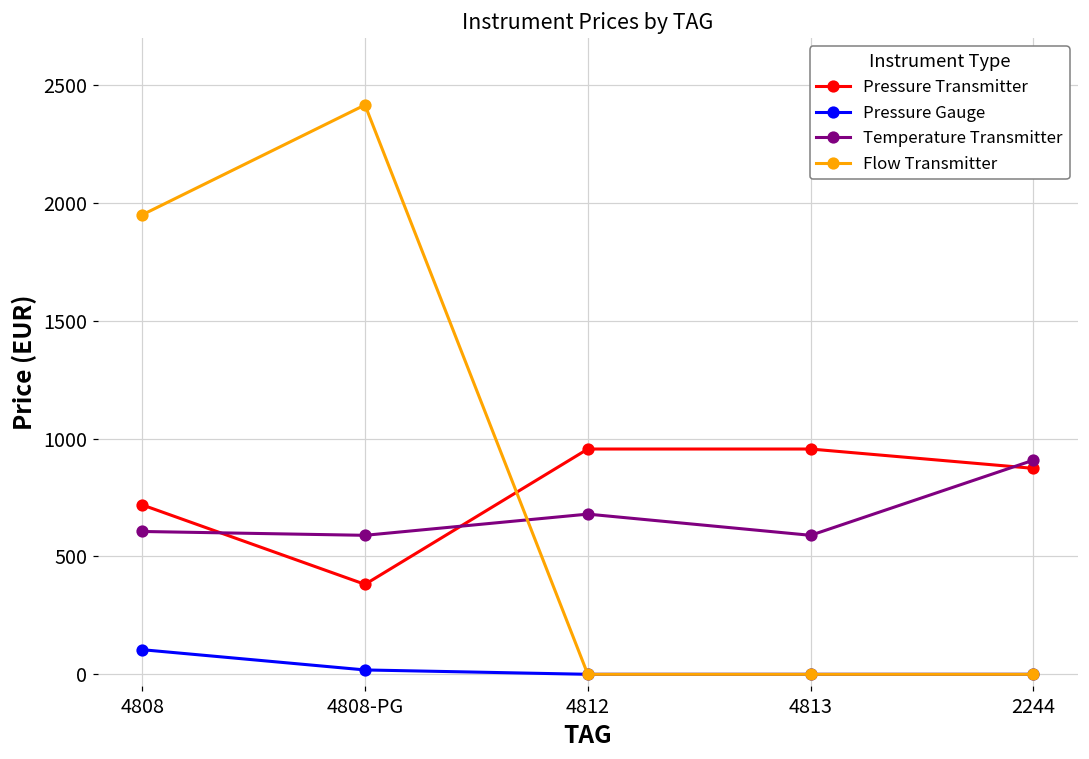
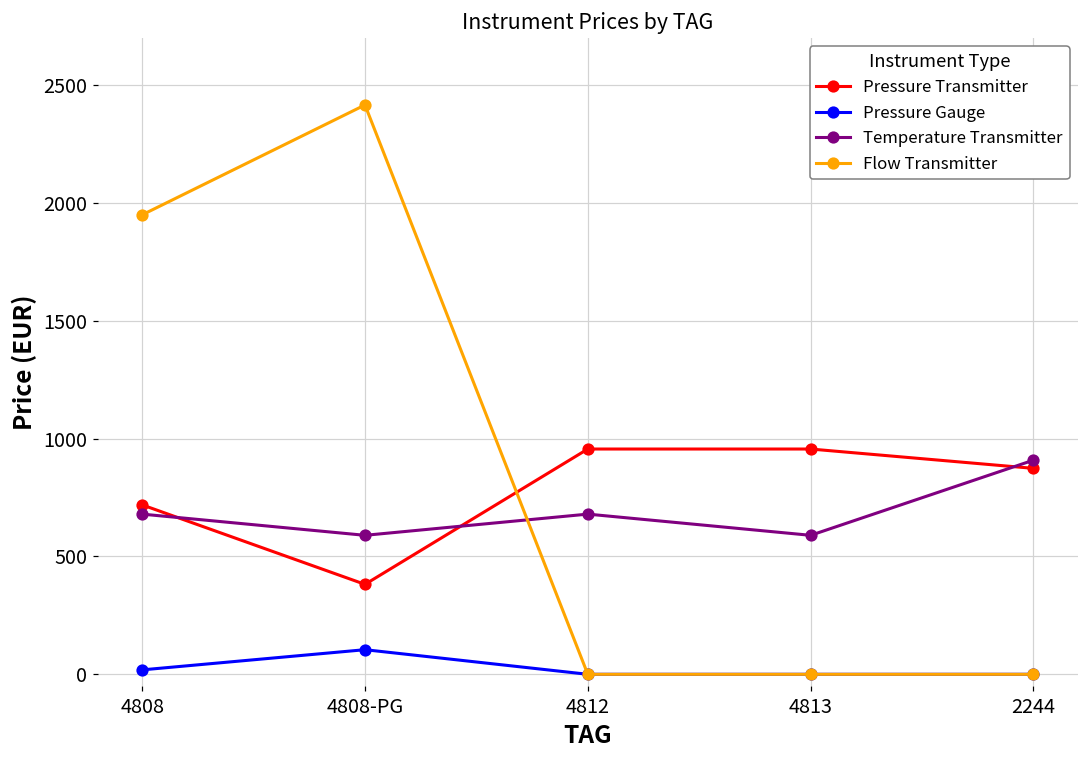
  {
    "Pressure Transmitter": {
      "4808": 720,
      "4808-PG": 380,
      "4812": 960,
      "4813": 960,
      "2244": 870
    },
    "Pressure Gauge": {
-     "4808": 100,
-     "4808-PG": 20
+     "4808": 20,
+     "4808-PG": 100
    },
    "Temperature Transmitter": {
-     "4808": 610,
+     "4808": 680,
      "4808-PG": 590,
      "4812": 680,
      "4813": 590,
      "2244": 910
    },
    "Flow Transmitter": {
      "4808": 1950,
      "4808-PG": 2410
    }
  }
